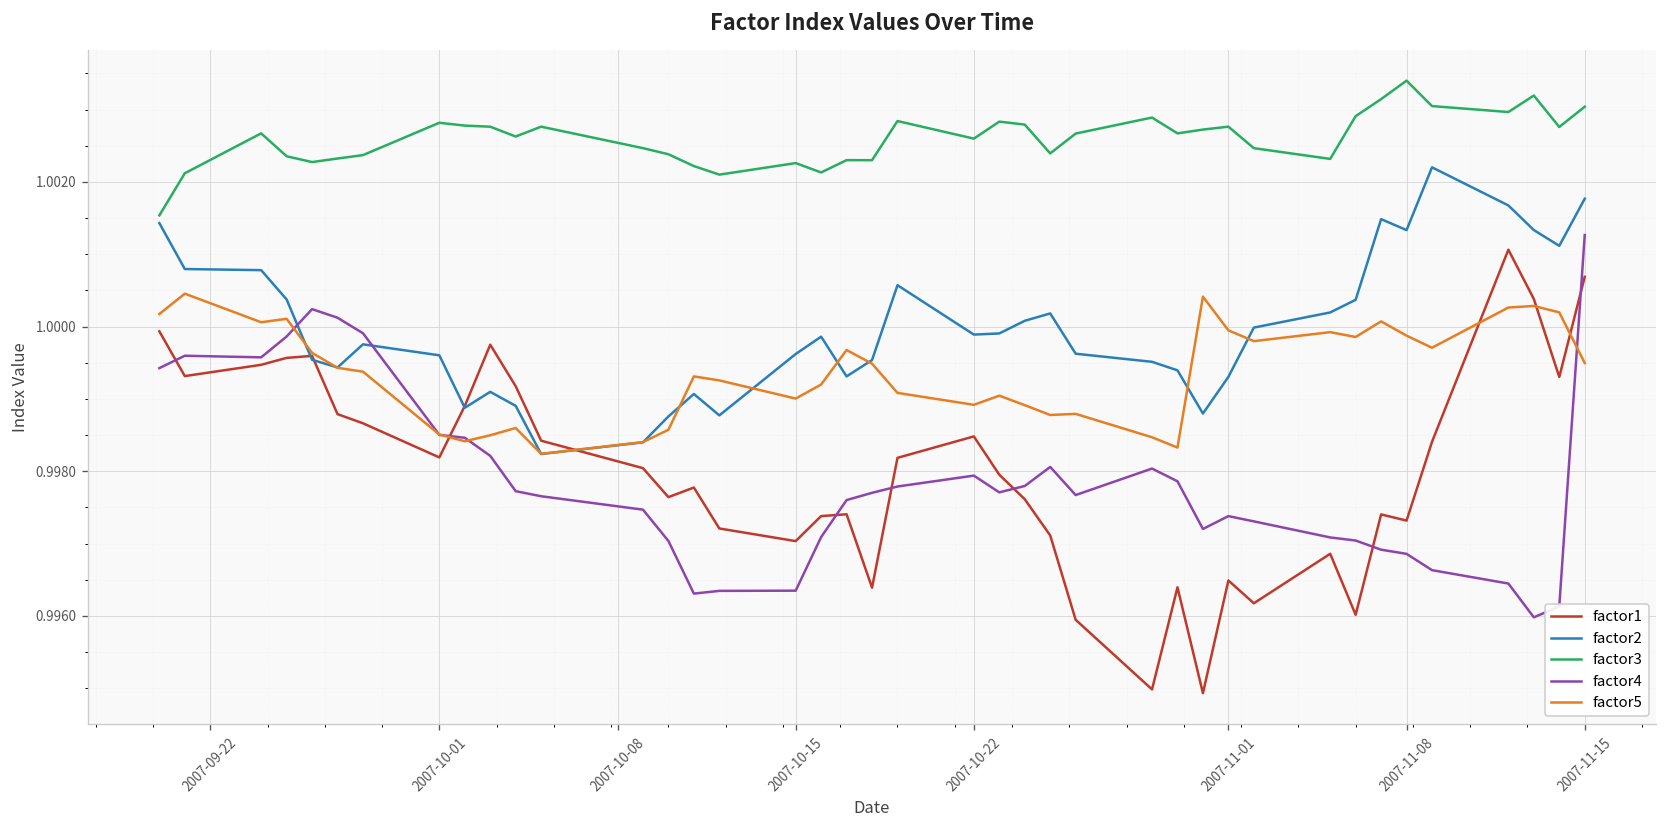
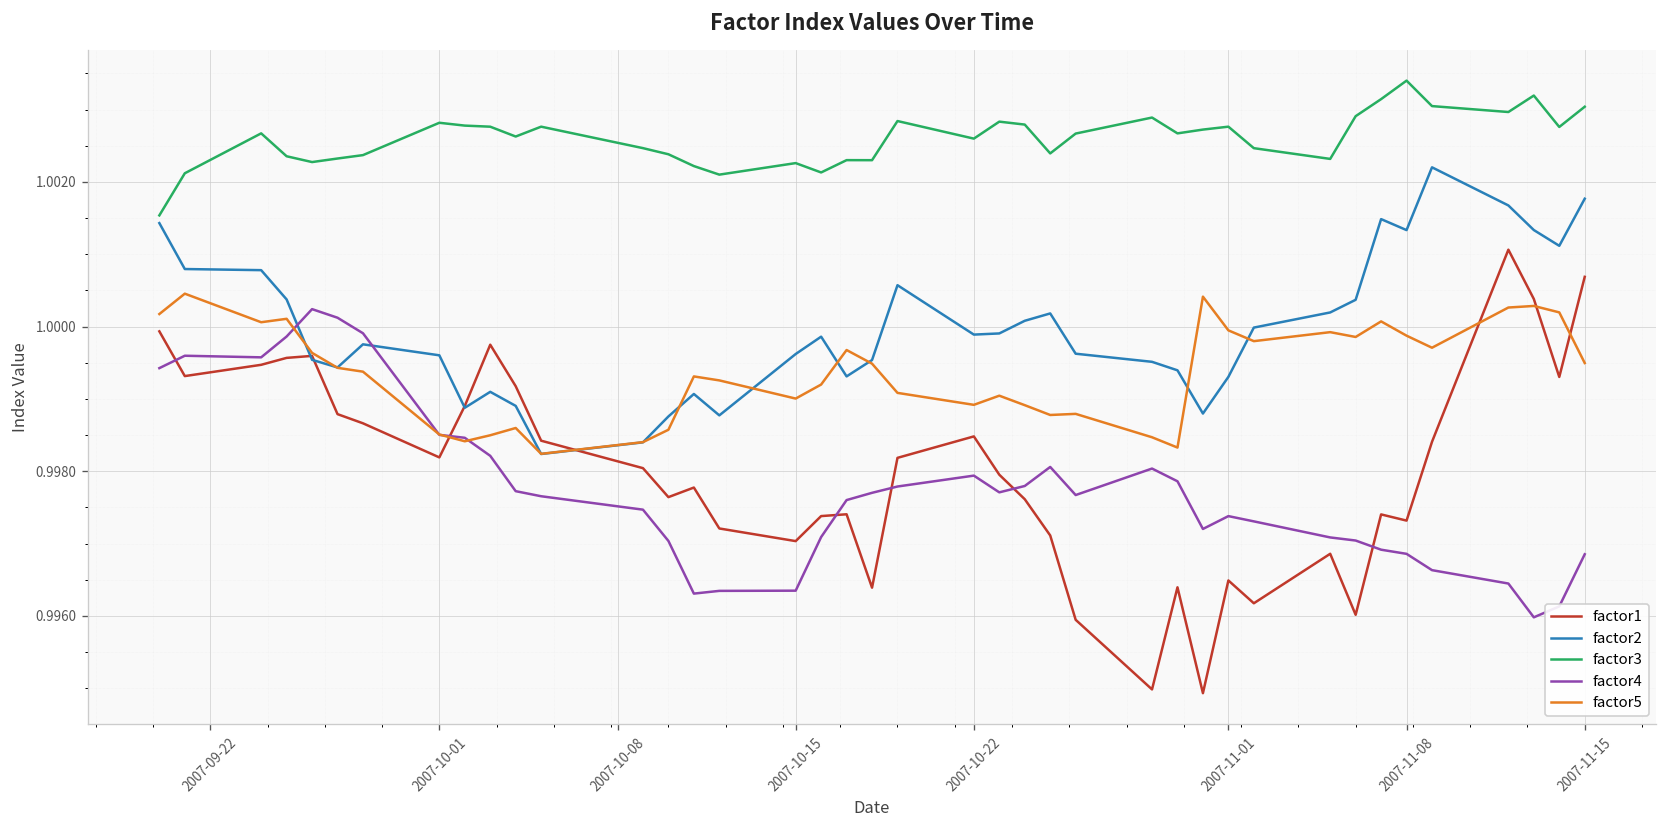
  {
    "factor1": {
      "2007-10-01": 0.9982,
      "2007-10-15": 0.9970,
      "2007-10-22": 0.9985,
      "2007-11-01": 0.9965,
      "2007-11-08": 0.9973,
      "2007-11-15": 1.0007
    },
    "factor2": {
      "2007-10-01": 0.9996,
      "2007-10-15": 0.9996,
      "2007-10-22": 0.9999,
      "2007-11-01": 0.9993,
      "2007-11-08": 1.0013,
      "2007-11-15": 1.0018
    },
    "factor3": {
      "2007-10-01": 1.0028,
      "2007-10-15": 1.0023,
      "2007-10-22": 1.0026,
      "2007-11-01": 1.0028,
      "2007-11-08": 1.0034,
      "2007-11-15": 1.0030
    },
    "factor4": {
      "2007-10-15": 0.9963,
      "2007-10-22": 0.9979,
      "2007-11-01": 0.9974,
      "2007-11-08": 0.9969,
-     "2007-11-15": 1.0013
+     "2007-11-15": 0.9969
    },
    "factor5": {
      "2007-10-15": 0.9990,
      "2007-10-22": 0.9989,
      "2007-11-01": 0.9999,
      "2007-11-08": 0.9999,
      "2007-11-15": 0.9995
    }
  }
